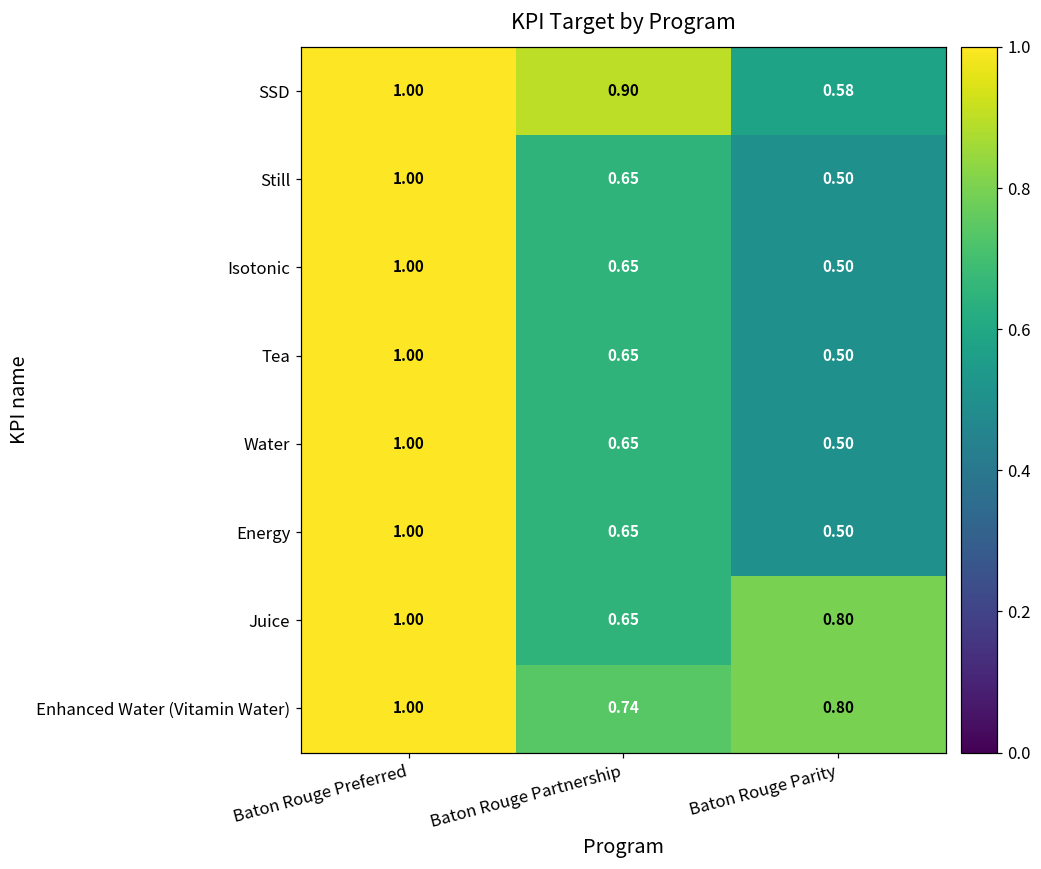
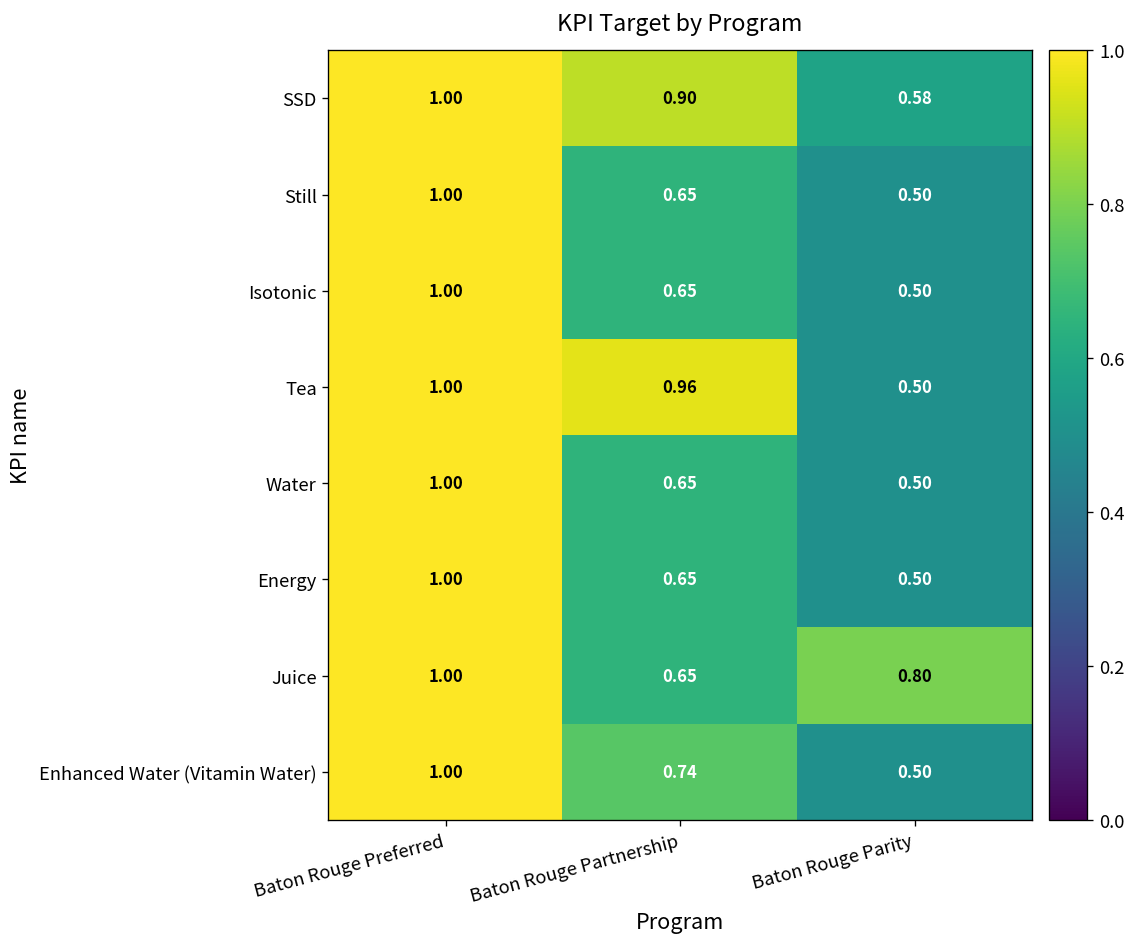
  {
    "SSD": {
      "Baton Rouge Preferred": 1.00,
      "Baton Rouge Partnership": 0.90,
      "Baton Rouge Parity": 0.58
    },
    "Still": {
      "Baton Rouge Preferred": 1.00,
      "Baton Rouge Partnership": 0.65,
      "Baton Rouge Parity": 0.50
    },
    "Isotonic": {
      "Baton Rouge Preferred": 1.00,
      "Baton Rouge Partnership": 0.65,
      "Baton Rouge Parity": 0.50
    },
    "Tea": {
      "Baton Rouge Preferred": 1.00,
-     "Baton Rouge Partnership": 0.65,
+     "Baton Rouge Partnership": 0.96,
      "Baton Rouge Parity": 0.50
    },
    "Water": {
      "Baton Rouge Preferred": 1.00,
      "Baton Rouge Partnership": 0.65,
      "Baton Rouge Parity": 0.50
    },
    "Energy": {
      "Baton Rouge Preferred": 1.00,
      "Baton Rouge Partnership": 0.65,
      "Baton Rouge Parity": 0.50
    },
    "Juice": {
      "Baton Rouge Preferred": 1.00,
      "Baton Rouge Partnership": 0.65,
      "Baton Rouge Parity": 0.80
    },
    "Enhanced Water (Vitamin Water)": {
      "Baton Rouge Preferred": 1.00,
      "Baton Rouge Partnership": 0.74,
-     "Baton Rouge Parity": 0.80
+     "Baton Rouge Parity": 0.50
    }
  }
